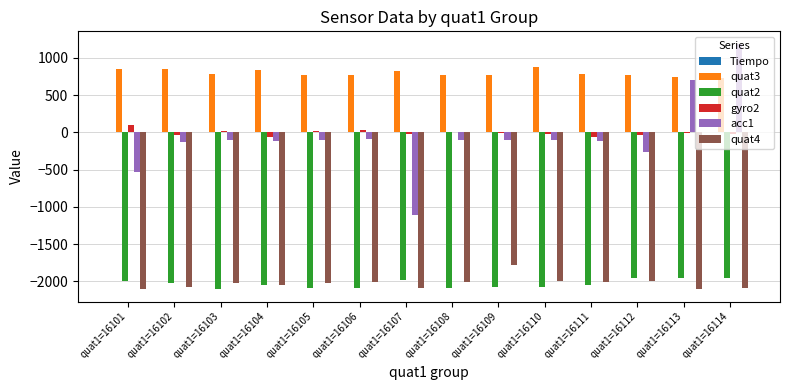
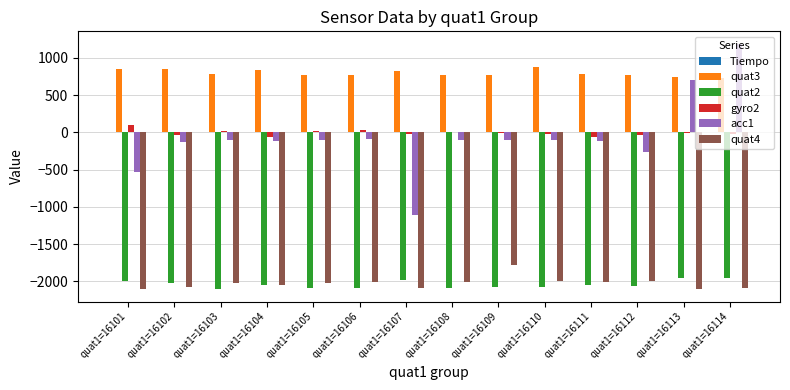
  {
    "quat3": {
      "quat1=16101": 900,
      "quat1=16102": 900,
      "quat1=16103": 800,
      "quat1=16104": 800,
      "quat1=16105": 800,
      "quat1=16106": 800,
      "quat1=16107": 800,
      "quat1=16108": 800,
      "quat1=16109": 800,
      "quat1=16110": 900,
      "quat1=16111": 800,
      "quat1=16112": 800,
      "quat1=16113": 700
    },
    "quat2": {
      "quat1=16101": -2000,
      "quat1=16102": -2000,
      "quat1=16103": -2100,
      "quat1=16104": -2000,
      "quat1=16105": -2100,
      "quat1=16106": -2100,
      "quat1=16107": -2000,
      "quat1=16108": -2100,
      "quat1=16109": -2100,
      "quat1=16110": -2100,
      "quat1=16111": -2100,
-     "quat1=16112": -2000,
+     "quat1=16112": -2100,
      "quat1=16113": -2000,
      "quat1=16114": -2000
    },
    "gyro2": {
      "quat1=16101": 100,
      "quat1=16104": -100,
      "quat1=16108": 0,
      "quat1=16111": -100
    },
    "acc1": {
      "quat1=16101": -500,
      "quat1=16102": -100,
      "quat1=16103": -100,
      "quat1=16104": -100,
      "quat1=16105": -100,
      "quat1=16106": -100,
      "quat1=16107": -1100,
      "quat1=16108": -100,
      "quat1=16109": -100,
      "quat1=16110": -100,
      "quat1=16111": -100,
      "quat1=16112": -300,
      "quat1=16113": 700
    },
    "quat4": {
      "quat1=16101": -2100,
      "quat1=16102": -2100,
      "quat1=16103": -2000,
      "quat1=16104": -2100,
      "quat1=16105": -2000,
      "quat1=16106": -2000,
      "quat1=16107": -2100,
      "quat1=16108": -2000,
      "quat1=16109": -1800,
      "quat1=16110": -2000,
      "quat1=16111": -2000,
      "quat1=16112": -2000,
      "quat1=16113": -2100,
      "quat1=16114": -2100
    }
  }
